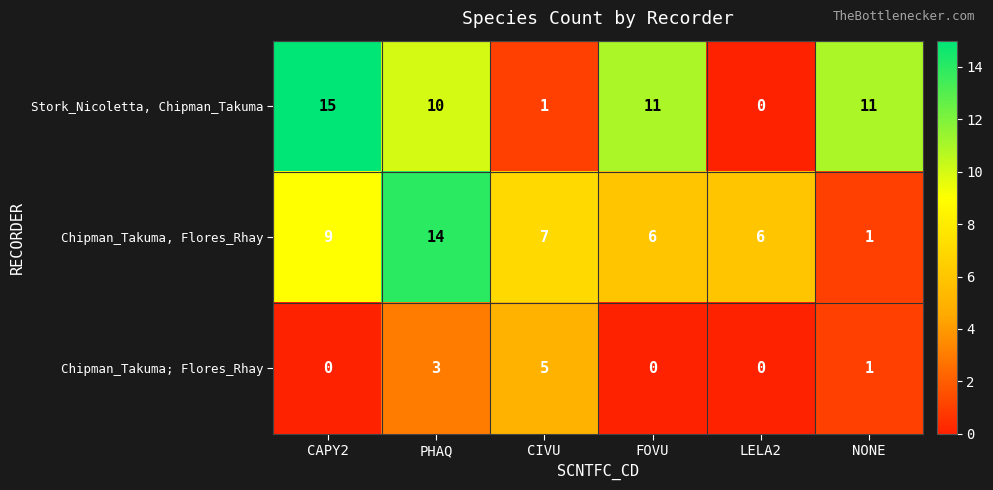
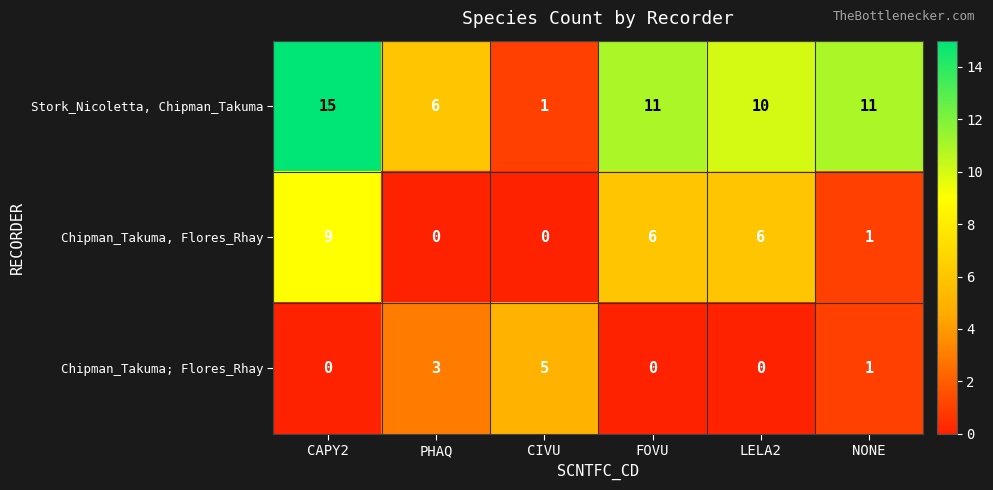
  {
    "Stork_Nicoletta, Chipman_Takuma": {
      "CAPY2": 15,
-     "PHAQ": 10,
+     "PHAQ": 6,
      "CIVU": 1,
      "FOVU": 11,
-     "LELA2": 0,
+     "LELA2": 10,
      "NONE": 11
    },
    "Chipman_Takuma, Flores_Rhay": {
      "CAPY2": 9,
-     "PHAQ": 14,
-     "CIVU": 7,
+     "PHAQ": 0,
+     "CIVU": 0,
      "FOVU": 6,
      "LELA2": 6,
      "NONE": 1
    },
    "Chipman_Takuma; Flores_Rhay": {
      "CAPY2": 0,
      "PHAQ": 3,
      "CIVU": 5,
      "FOVU": 0,
      "LELA2": 0,
      "NONE": 1
    }
  }
